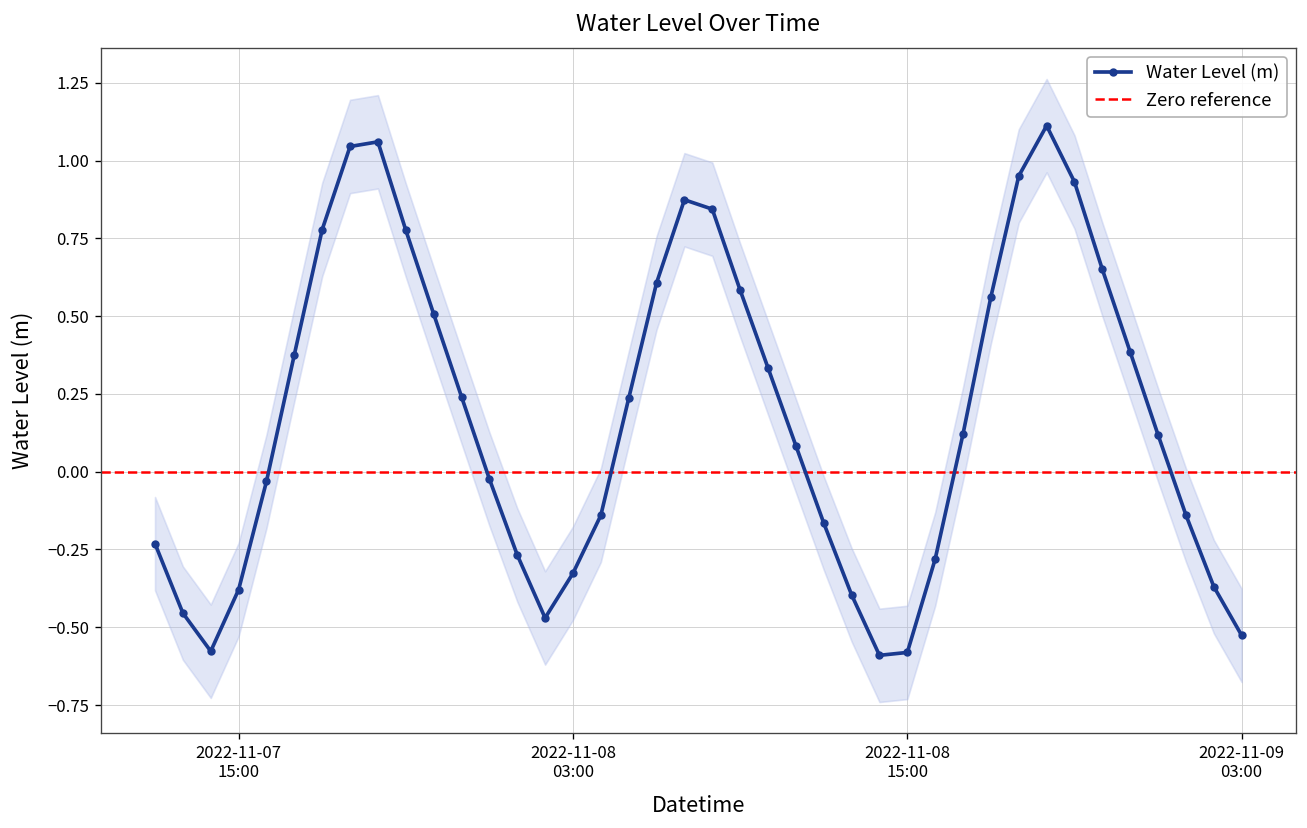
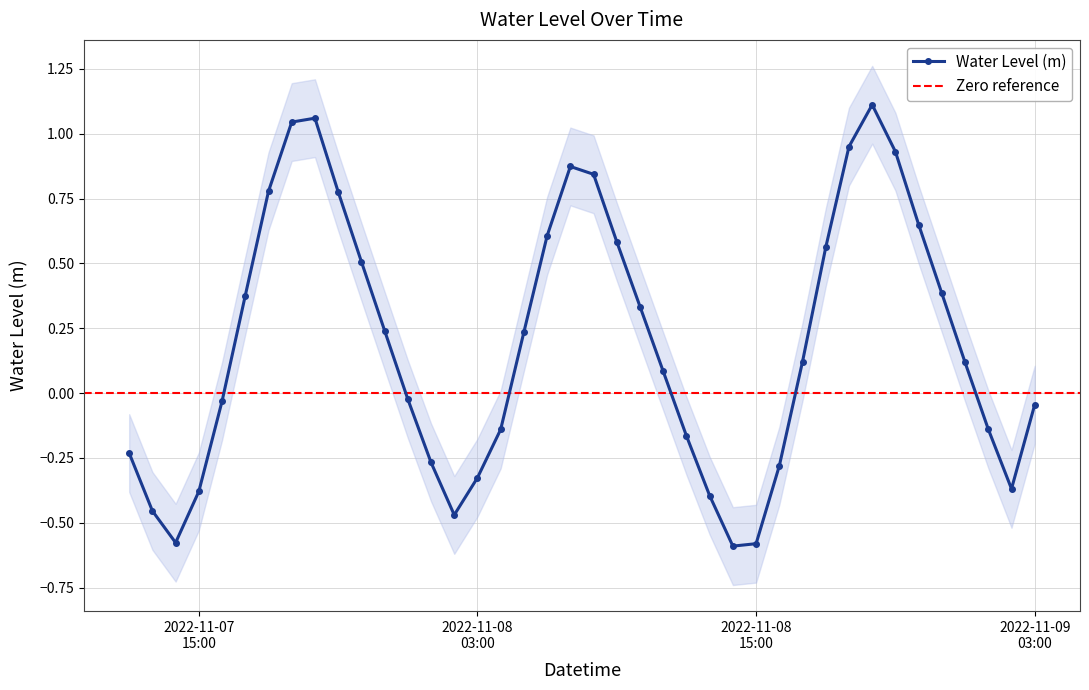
  {
    "Water Level (m)": {
      "2022-11-07 15:00": -0.38,
      "2022-11-08 03:00": -0.33,
      "2022-11-08 15:00": -0.58,
-     "2022-11-09 03:00": -0.53
+     "2022-11-09 03:00": -0.04
    }
  }
